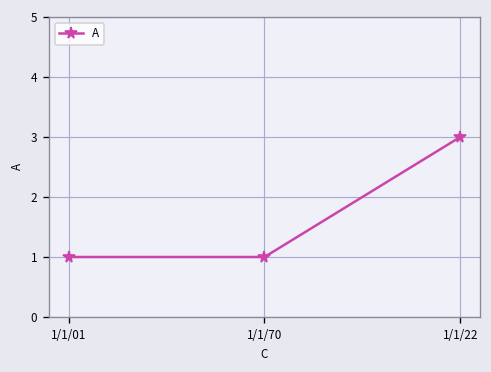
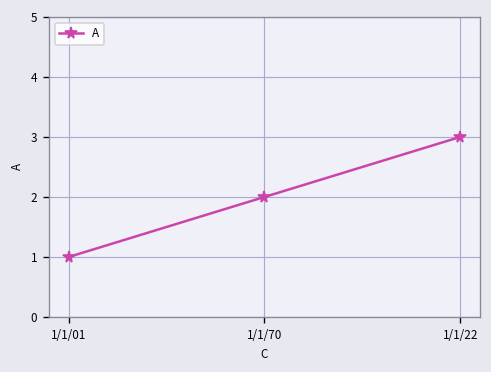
  {
    "1/1/01": 1,
-   "1/1/70": 1,
+   "1/1/70": 2,
    "1/1/22": 3
  }
